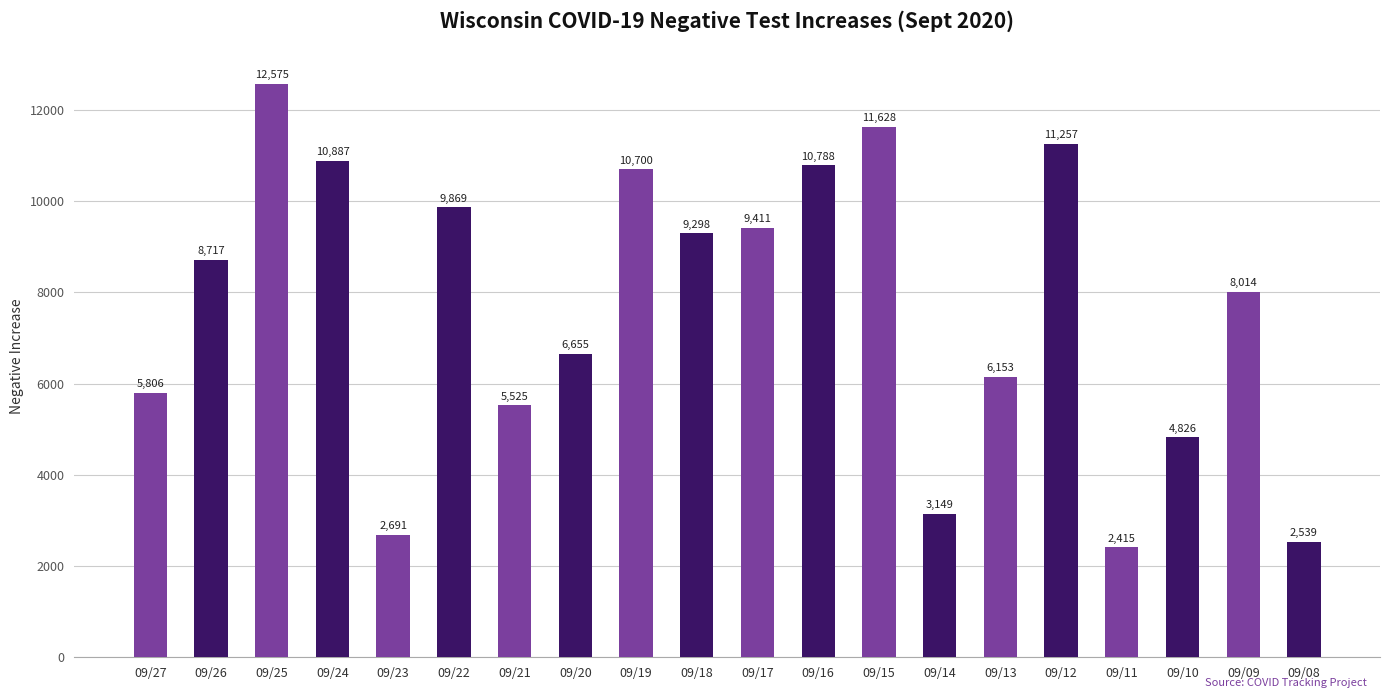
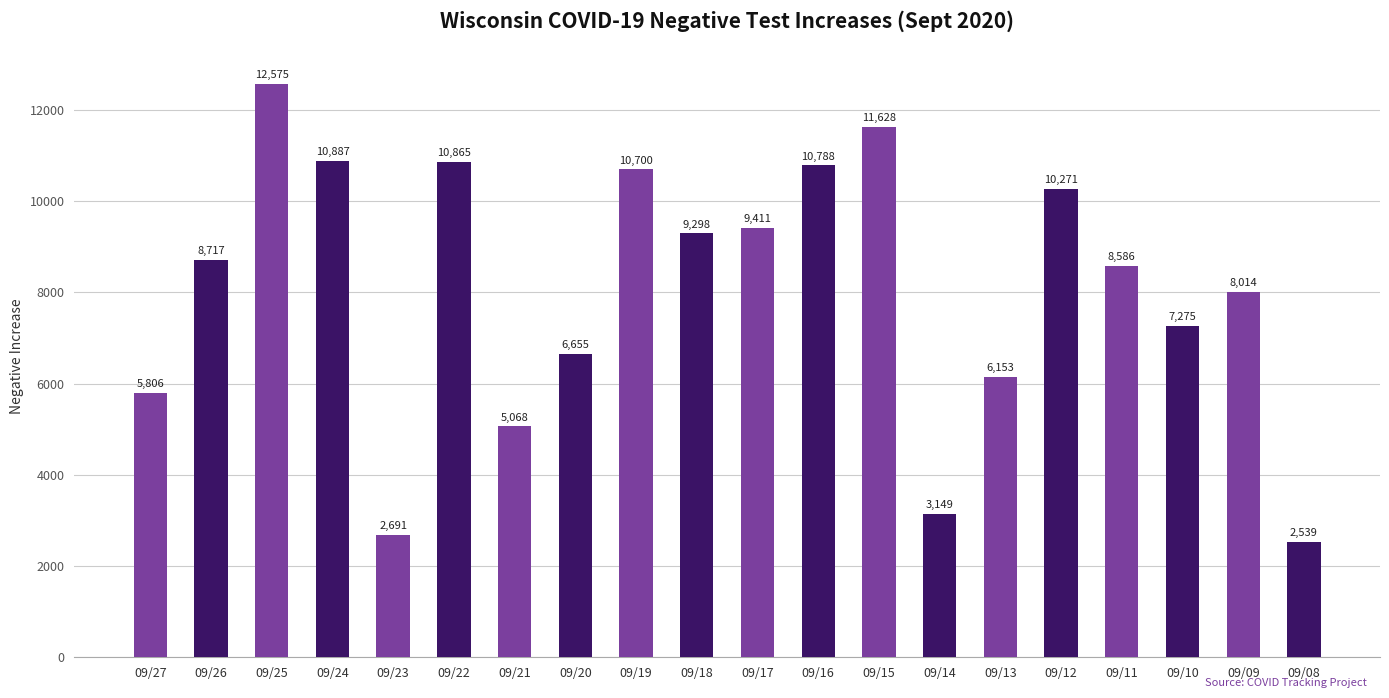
  {
    "09/27": "5,806",
    "09/26": "8,717",
    "09/25": "12,575",
    "09/24": "10,887",
    "09/23": "2,691",
-   "09/22": "9,869",
-   "09/21": "5,525",
+   "09/22": "10,865",
+   "09/21": "5,068",
    "09/20": "6,655",
    "09/19": "10,700",
    "09/18": "9,298",
    "09/17": "9,411",
    "09/16": "10,788",
    "09/15": "11,628",
    "09/14": "3,149",
    "09/13": "6,153",
-   "09/12": "11,257",
-   "09/11": "2,415",
-   "09/10": "4,826",
+   "09/12": "10,271",
+   "09/11": "8,586",
+   "09/10": "7,275",
    "09/09": "8,014",
    "09/08": "2,539"
  }
